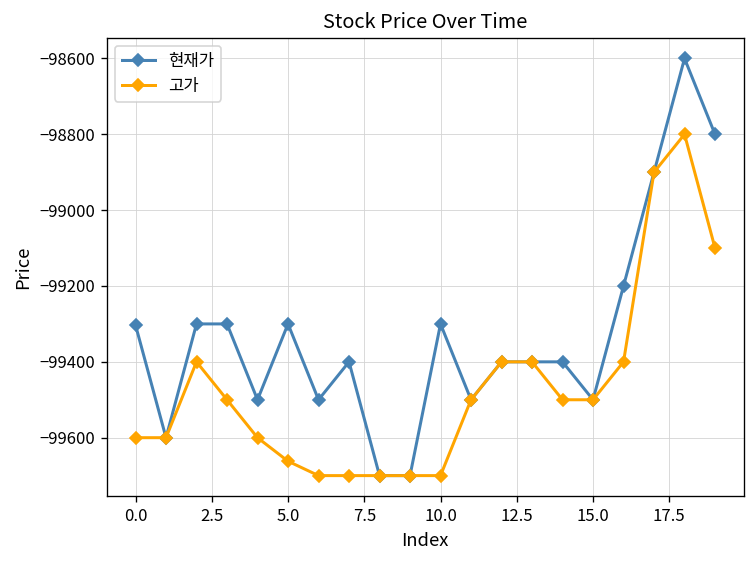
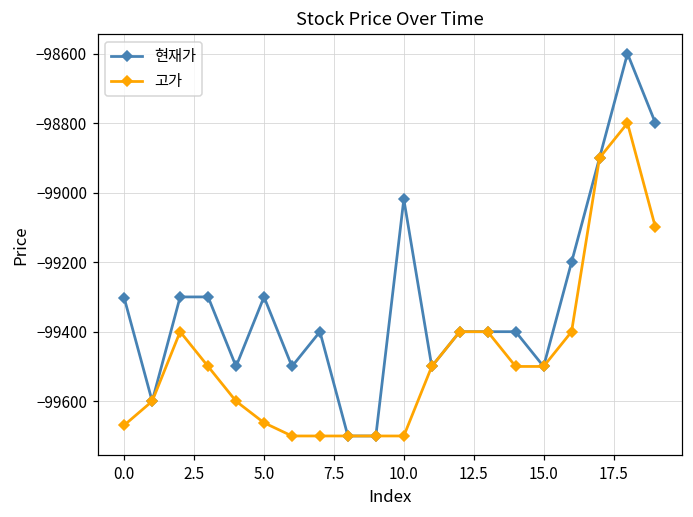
  {
    "현재가": {
      "0.0": -99300,
      "5.0": -99300,
-     "10.0": -99300
+     "10.0": -99020
    },
    "고가": {
-     "0.0": -99600,
+     "0.0": -99670,
      "5.0": -99660,
      "10.0": -99700
    }
  }
